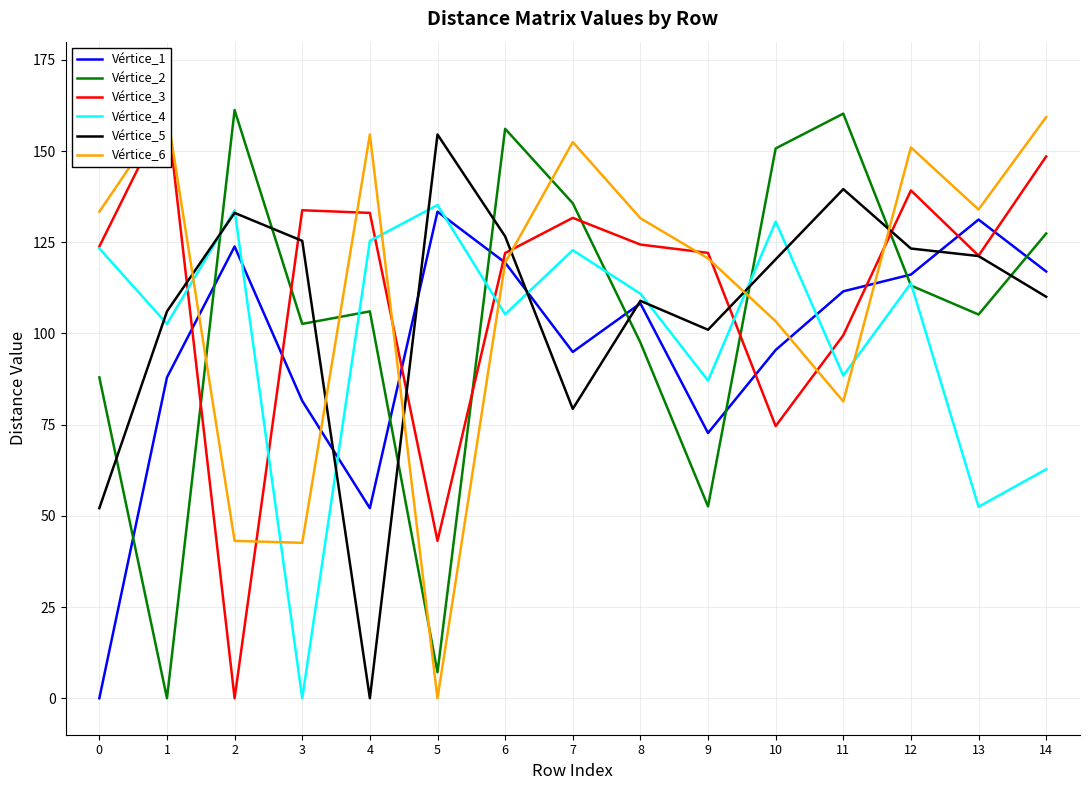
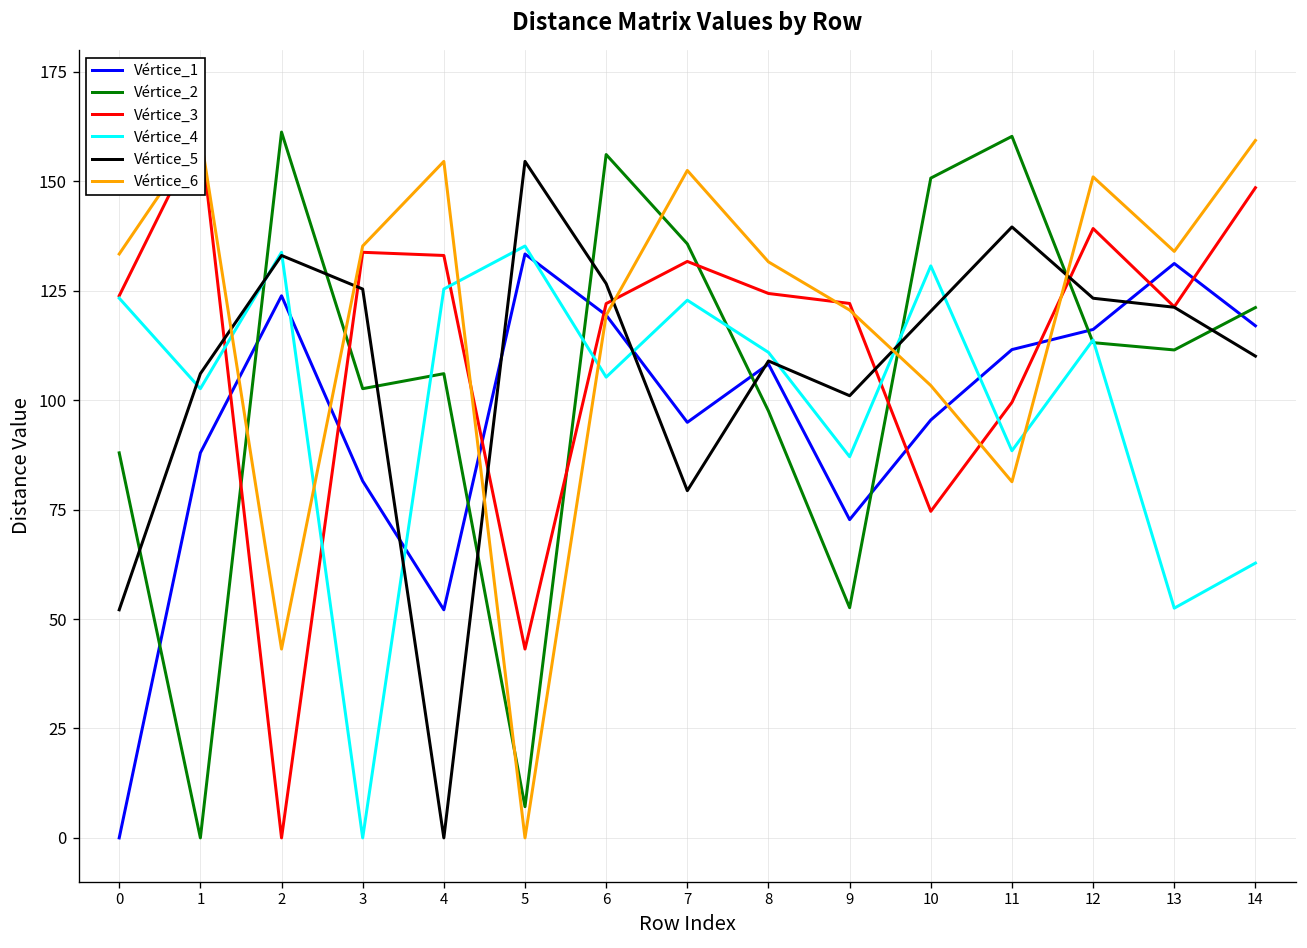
  {
    "Vértice_1": {
      "0": 0,
      "1": 88,
      "2": 124,
      "3": 82,
      "4": 52,
      "5": 133,
      "7": 95,
      "8": 108,
      "9": 73,
      "10": 95,
      "11": 112,
      "12": 116,
      "13": 131,
      "14": 117
    },
    "Vértice_2": {
      "0": 88,
      "1": 0,
      "2": 161,
      "3": 103,
      "4": 106,
      "5": 7,
      "6": 156,
      "7": 136,
      "8": 98,
      "9": 53,
      "10": 151,
      "11": 160,
-     "13": 105,
-     "14": 127
+     "13": 111,
+     "14": 121
    },
    "Vértice_3": {
      "2": 0,
      "3": 134,
      "4": 133,
      "5": 43,
      "6": 122,
      "7": 132,
      "8": 124,
      "9": 122,
      "10": 75,
      "11": 100,
      "12": 139,
      "14": 149
    },
    "Vértice_4": {
      "1": 103,
      "2": 134,
      "3": 0,
      "4": 125,
      "5": 135,
      "6": 105,
      "7": 123,
      "8": 111,
      "9": 87,
      "10": 131,
      "11": 88,
      "13": 52,
      "14": 63
    },
    "Vértice_5": {
      "0": 52,
      "1": 106,
      "2": 133,
      "3": 125,
      "4": 0,
      "5": 155,
      "6": 127,
      "7": 79,
      "8": 109,
      "9": 101,
      "10": 120,
      "11": 140,
      "12": 123,
      "14": 110
    },
    "Vértice_6": {
      "0": 133,
      "2": 43,
-     "3": 43,
+     "3": 135,
      "4": 155,
      "5": 0,
      "7": 152,
      "8": 132,
      "9": 121,
      "10": 103,
      "11": 81,
      "12": 151,
      "13": 134,
      "14": 159
    }
  }
